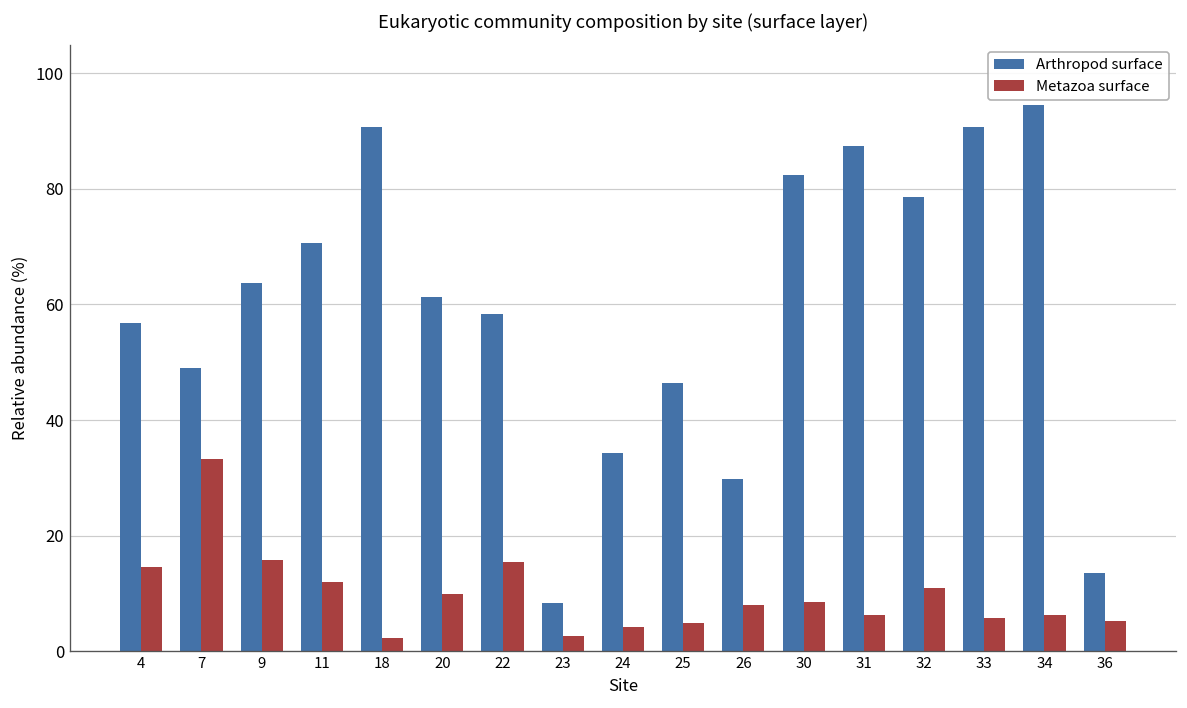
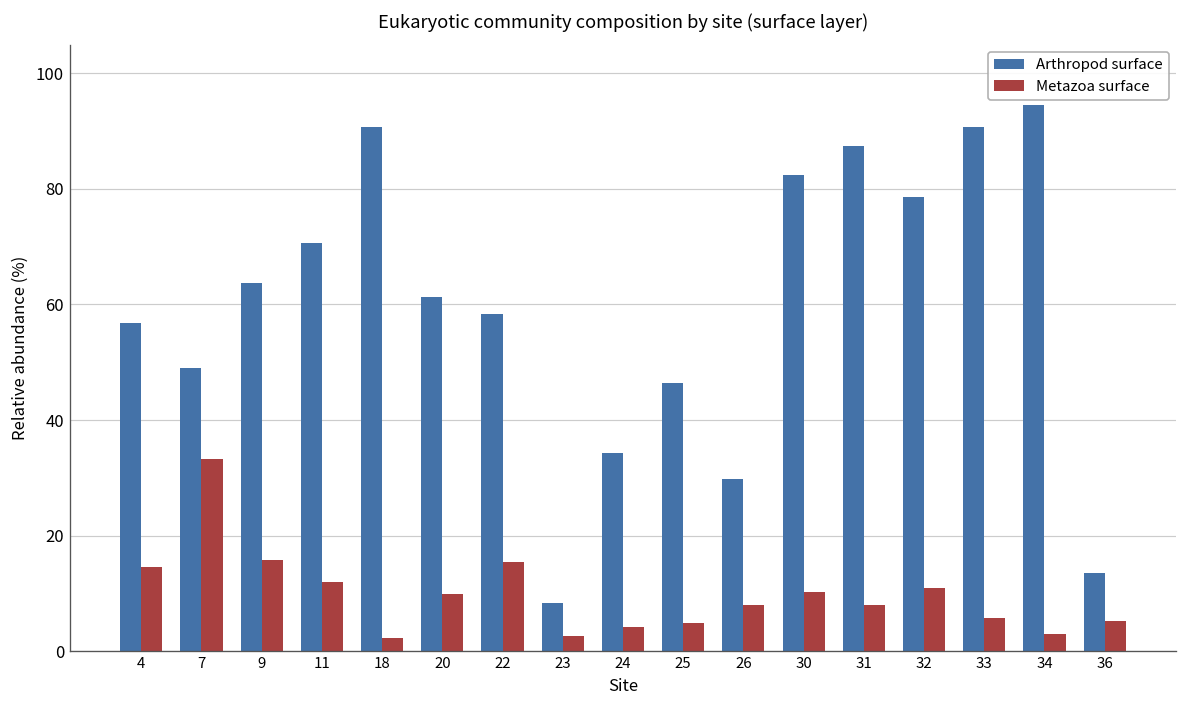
  {
    "Arthropod surface": {
      "4": 57,
      "7": 49,
      "9": 64,
      "11": 71,
      "18": 91,
      "20": 61,
      "22": 58,
      "23": 8,
      "24": 34,
      "25": 46,
      "26": 30,
      "30": 82,
      "31": 88,
      "32": 79,
      "33": 91,
      "34": 95,
      "36": 13
    },
    "Metazoa surface": {
      "4": 15,
      "7": 33,
      "9": 16,
      "11": 12,
      "18": 2,
      "20": 10,
      "22": 15,
      "23": 3,
      "24": 4,
      "25": 5,
      "26": 8,
-     "30": 9,
-     "31": 6,
+     "30": 10,
+     "31": 8,
      "32": 11,
      "33": 6,
-     "34": 6,
+     "34": 3,
      "36": 5
    }
  }
